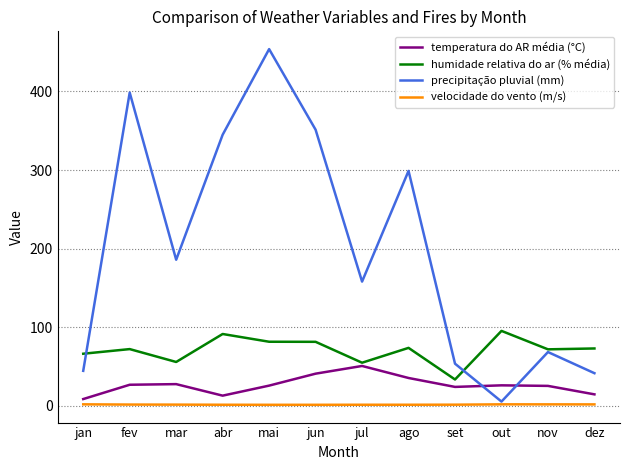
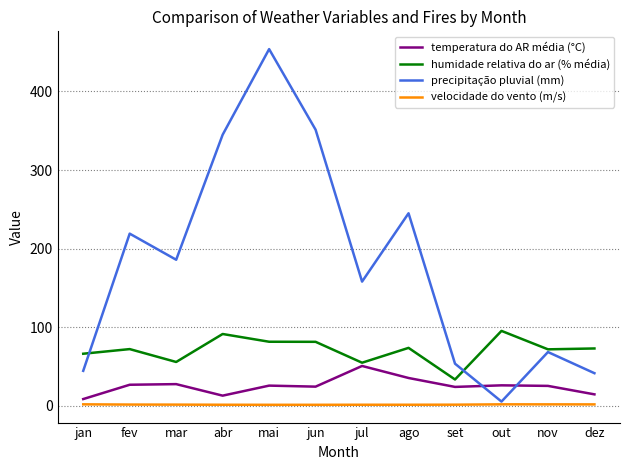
  {
    "temperatura do AR média (°C)": {
      "jan": 10,
      "fev": 30,
      "mar": 30,
      "abr": 10,
      "mai": 30,
-     "jun": 40,
+     "jun": 20,
      "jul": 50,
      "ago": 40,
      "set": 20,
      "out": 30,
      "nov": 30,
      "dez": 10
    },
    "humidade relativa do ar (% média)": {
      "jan": 70,
      "fev": 70,
      "mar": 60,
      "abr": 90,
      "mai": 80,
      "jun": 80,
      "jul": 60,
      "ago": 70,
      "set": 30,
      "out": 100,
      "nov": 70,
      "dez": 70
    },
    "precipitação pluvial (mm)": {
      "jan": 40,
-     "fev": 400,
+     "fev": 220,
      "mar": 190,
      "abr": 350,
      "mai": 450,
      "jun": 350,
      "jul": 160,
-     "ago": 300,
+     "ago": 250,
      "set": 50,
      "out": 10,
      "nov": 70,
      "dez": 40
    },
    "velocidade do vento (m/s)": {
      "jan": 0,
      "fev": 0,
      "mar": 0,
      "abr": 0,
      "mai": 0,
      "jun": 0,
      "jul": 0,
      "ago": 0,
      "set": 0,
      "out": 0,
      "nov": 0,
      "dez": 0
    }
  }
